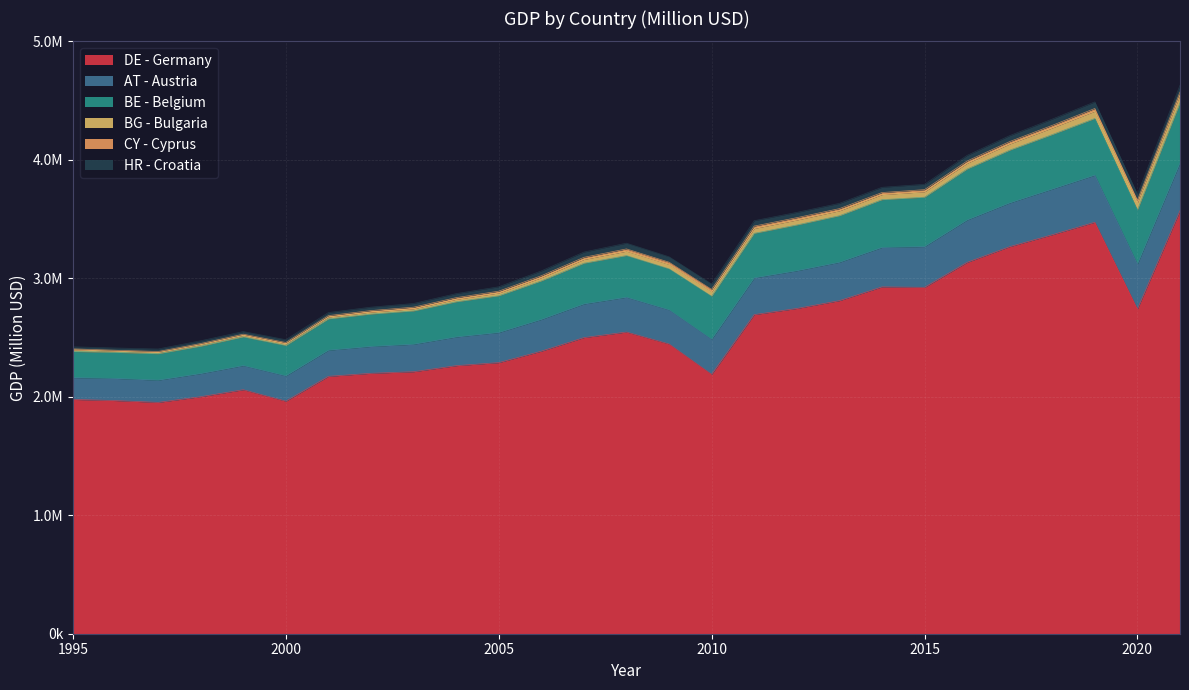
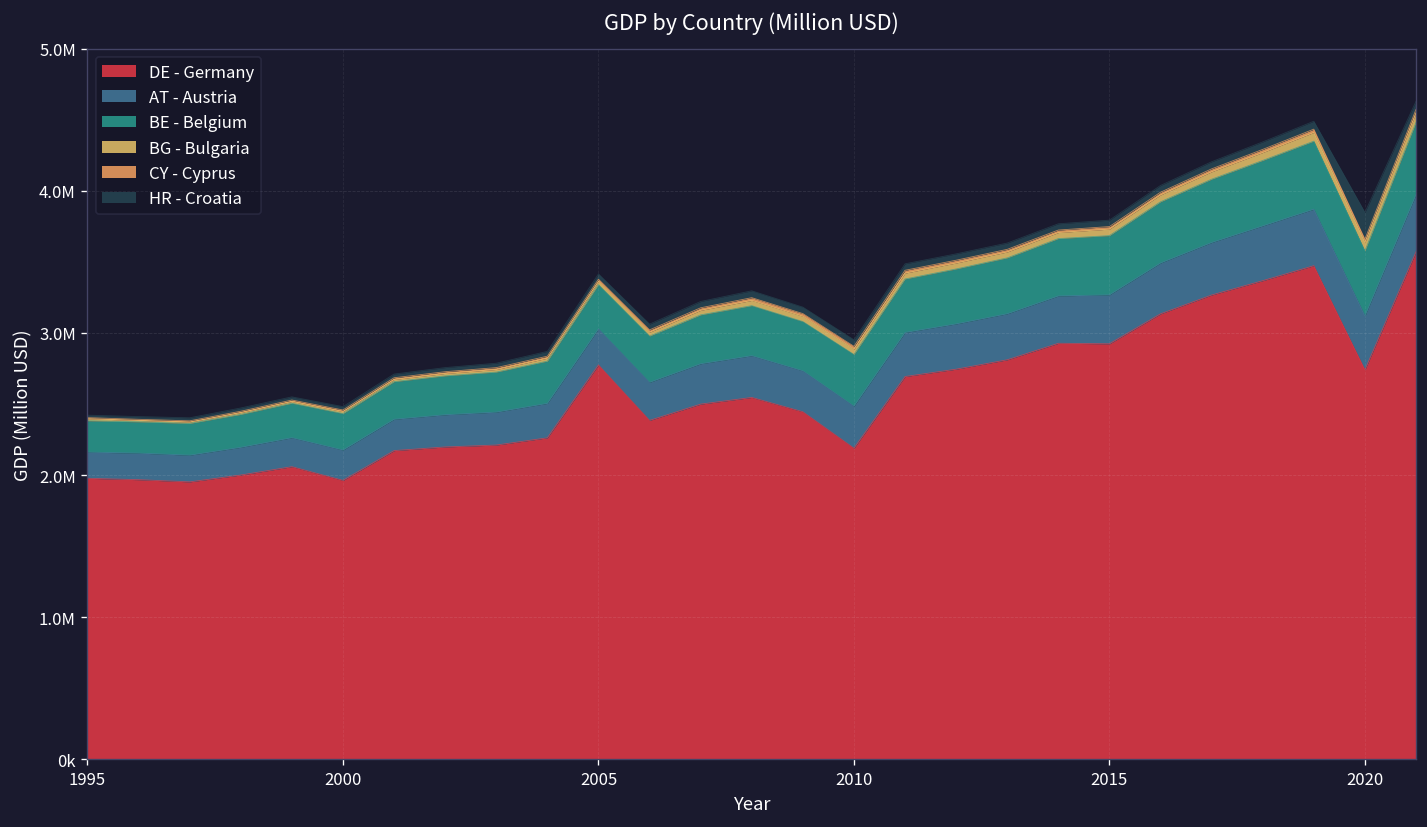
  {
    "DE - Germany": {
      "1995": 1980000,
      "2000": 1960000,
-     "2005": 2290000,
+     "2005": 2780000,
      "2010": 2190000,
      "2015": 2920000,
      "2020": 2740000
    },
    "HR - Croatia": {
      "2000": 20000,
      "2005": 40000,
      "2010": 50000,
      "2015": 50000,
-     "2020": 50000
+     "2020": 190000
    }
  }
